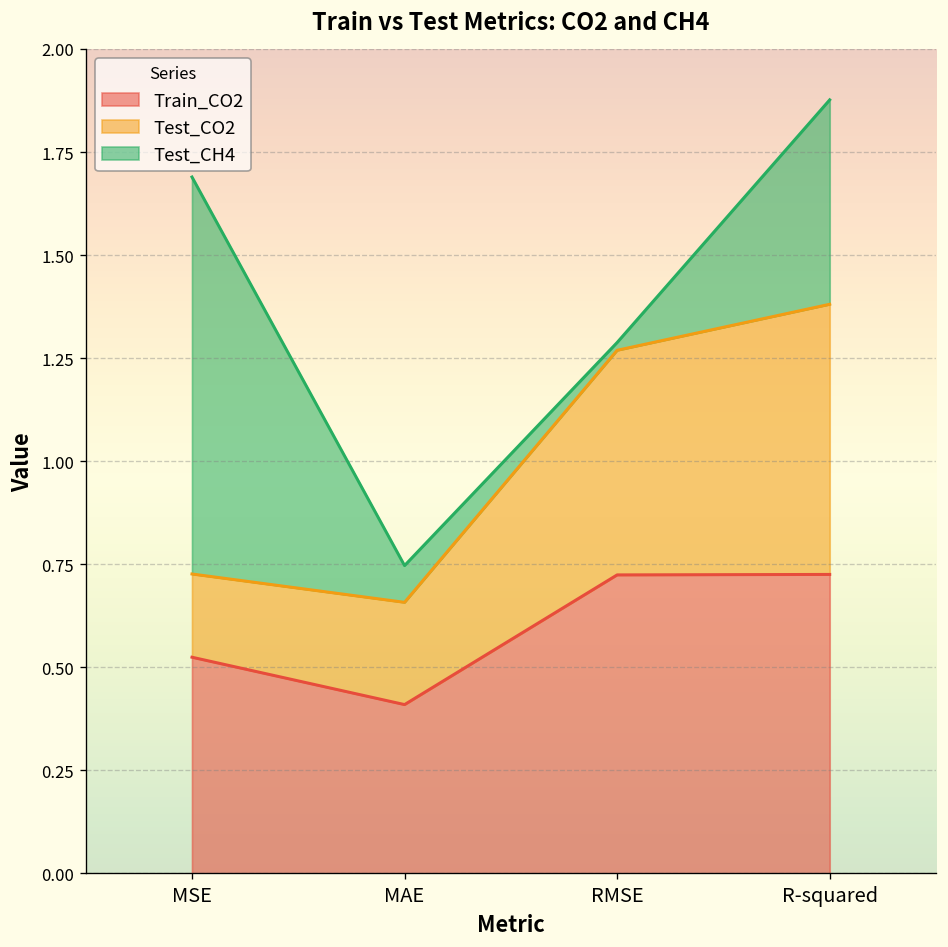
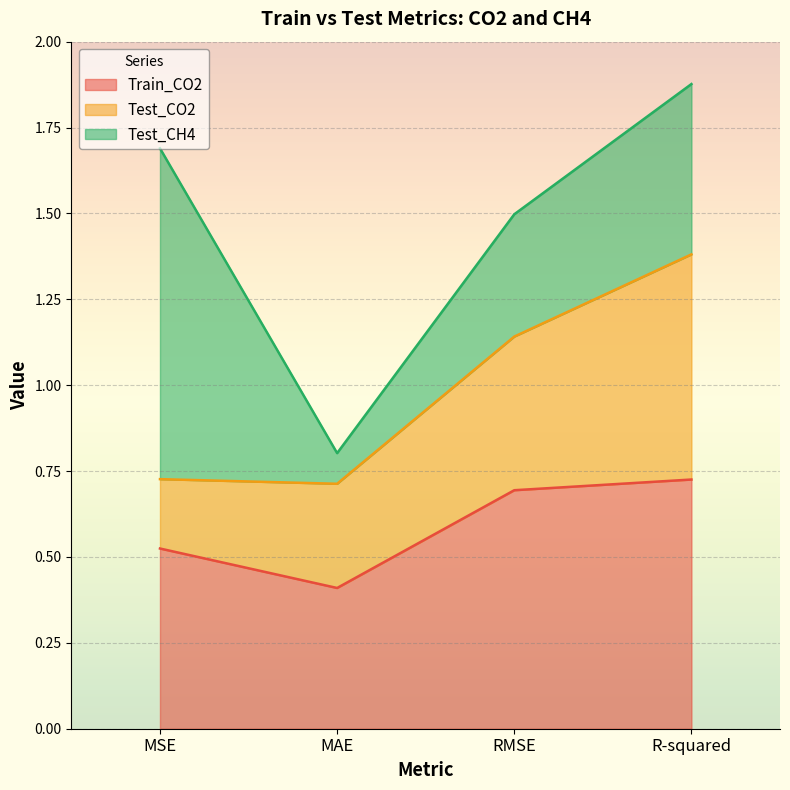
  {
    "Train_CO2": {
      "MSE": 0.52,
      "MAE": 0.41,
-     "RMSE": 0.72,
+     "RMSE": 0.69,
      "R-squared": 0.73
    },
    "Test_CO2": {
      "MSE": 0.20,
-     "MAE": 0.25,
-     "RMSE": 0.54,
+     "MAE": 0.30,
+     "RMSE": 0.45,
      "R-squared": 0.66
    },
    "Test_CH4": {
      "MAE": 0.09,
-     "RMSE": 0.02,
+     "RMSE": 0.36,
      "R-squared": 0.50
    }
  }
